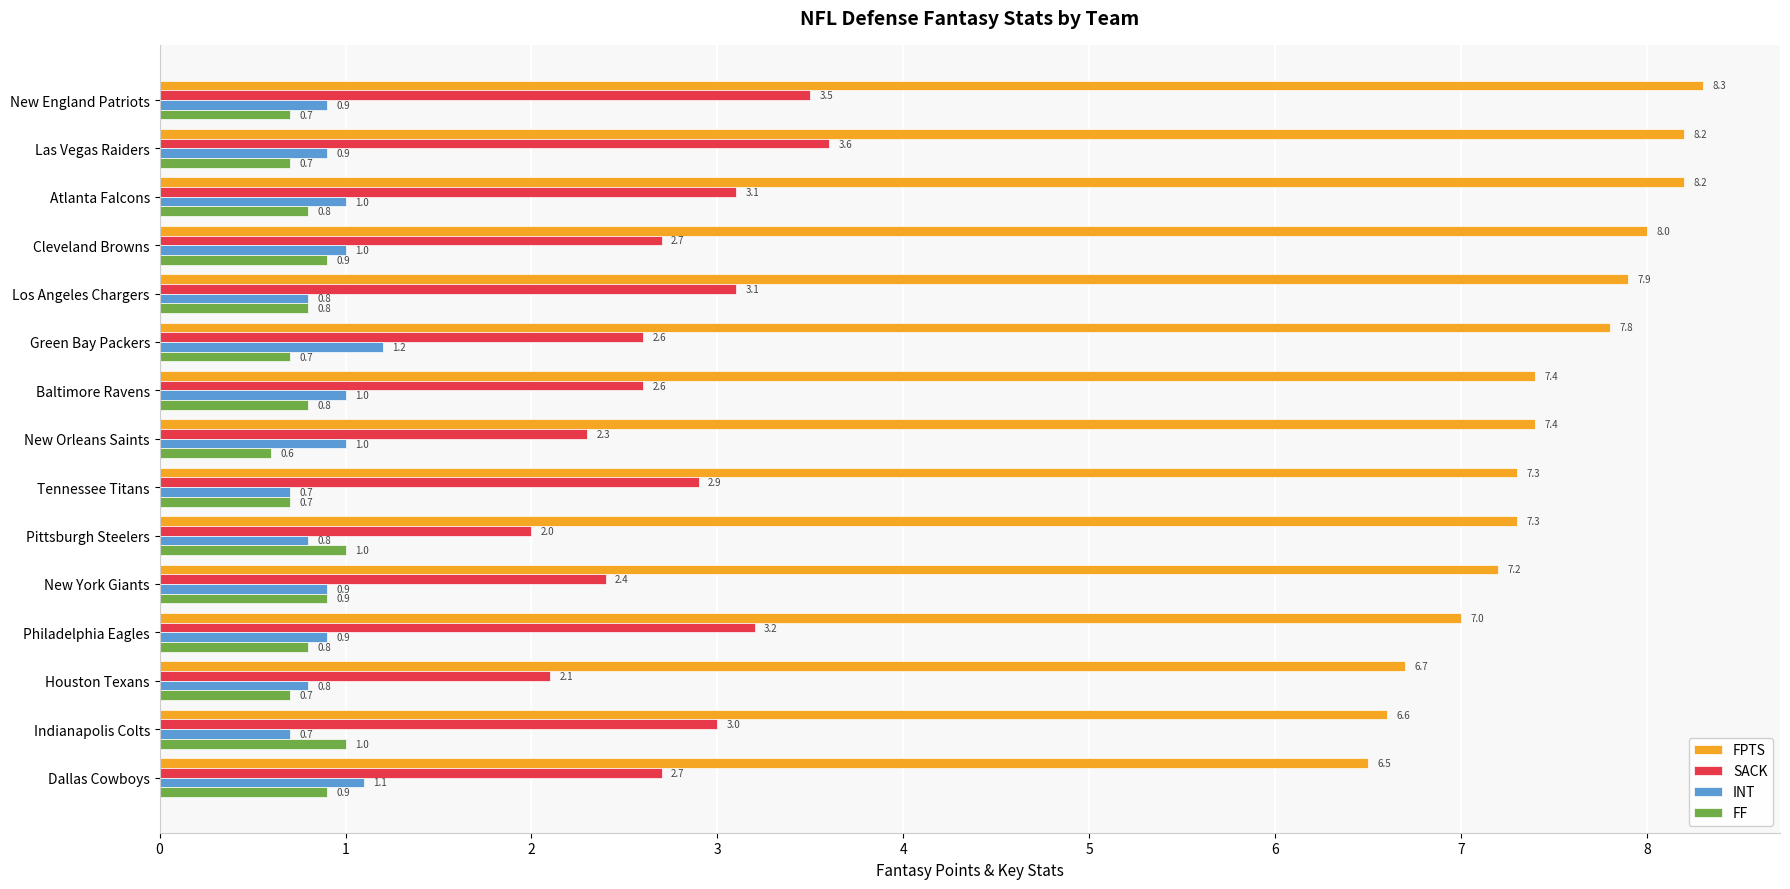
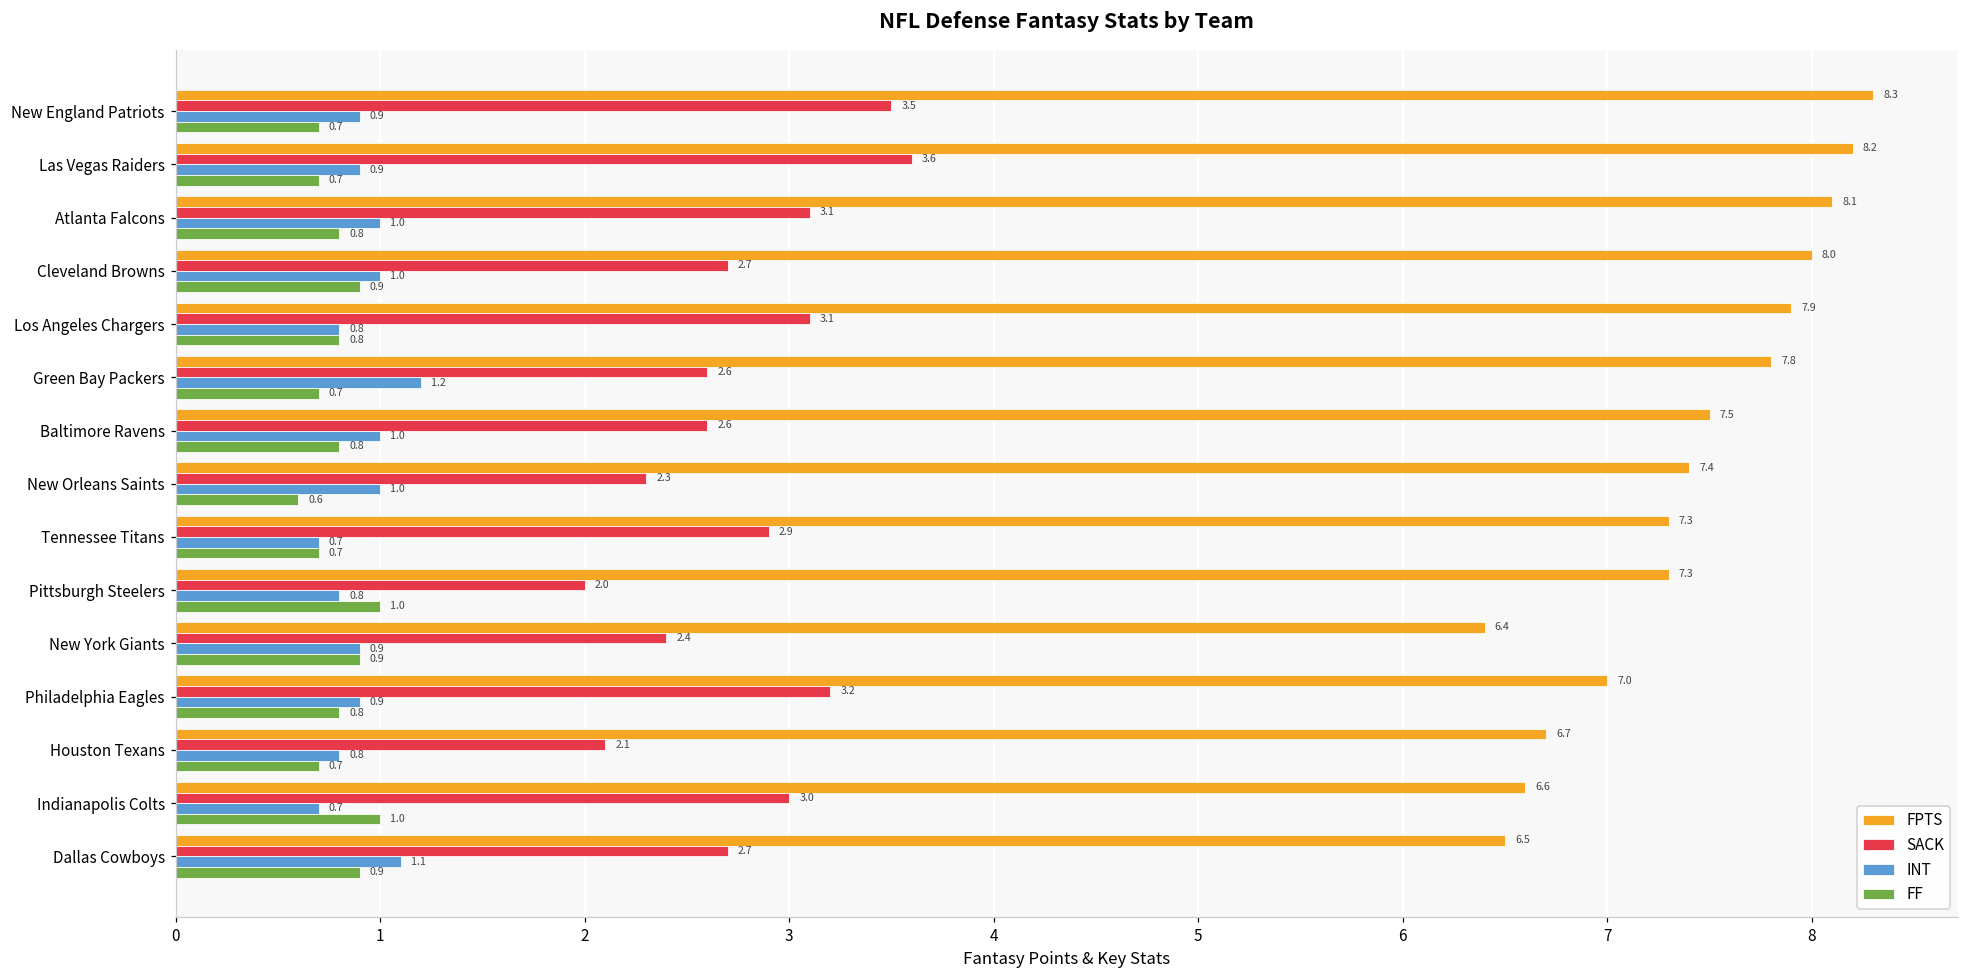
  {
    "FPTS": {
      "New England Patriots": 8.3,
      "Las Vegas Raiders": 8.2,
-     "Atlanta Falcons": 8.2,
+     "Atlanta Falcons": 8.1,
      "Cleveland Browns": 8.0,
      "Los Angeles Chargers": 7.9,
      "Green Bay Packers": 7.8,
-     "Baltimore Ravens": 7.4,
+     "Baltimore Ravens": 7.5,
      "New Orleans Saints": 7.4,
      "Tennessee Titans": 7.3,
      "Pittsburgh Steelers": 7.3,
-     "New York Giants": 7.2,
+     "New York Giants": 6.4,
      "Philadelphia Eagles": 7.0,
      "Houston Texans": 6.7,
      "Indianapolis Colts": 6.6,
      "Dallas Cowboys": 6.5
    },
    "SACK": {
      "New England Patriots": 3.5,
      "Las Vegas Raiders": 3.6,
      "Atlanta Falcons": 3.1,
      "Cleveland Browns": 2.7,
      "Los Angeles Chargers": 3.1,
      "Green Bay Packers": 2.6,
      "Baltimore Ravens": 2.6,
      "New Orleans Saints": 2.3,
      "Tennessee Titans": 2.9,
      "Pittsburgh Steelers": 2.0,
      "New York Giants": 2.4,
      "Philadelphia Eagles": 3.2,
      "Houston Texans": 2.1,
      "Indianapolis Colts": 3.0,
      "Dallas Cowboys": 2.7
    },
    "INT": {
      "New England Patriots": 0.9,
      "Las Vegas Raiders": 0.9,
      "Atlanta Falcons": 1.0,
      "Cleveland Browns": 1.0,
      "Los Angeles Chargers": 0.8,
      "Green Bay Packers": 1.2,
      "Baltimore Ravens": 1.0,
      "New Orleans Saints": 1.0,
      "Tennessee Titans": 0.7,
      "Pittsburgh Steelers": 0.8,
      "New York Giants": 0.9,
      "Philadelphia Eagles": 0.9,
      "Houston Texans": 0.8,
      "Indianapolis Colts": 0.7,
      "Dallas Cowboys": 1.1
    },
    "FF": {
      "New England Patriots": 0.7,
      "Las Vegas Raiders": 0.7,
      "Atlanta Falcons": 0.8,
      "Cleveland Browns": 0.9,
      "Los Angeles Chargers": 0.8,
      "Green Bay Packers": 0.7,
      "Baltimore Ravens": 0.8,
      "New Orleans Saints": 0.6,
      "Tennessee Titans": 0.7,
      "Pittsburgh Steelers": 1.0,
      "New York Giants": 0.9,
      "Philadelphia Eagles": 0.8,
      "Houston Texans": 0.7,
      "Indianapolis Colts": 1.0,
      "Dallas Cowboys": 0.9
    }
  }
